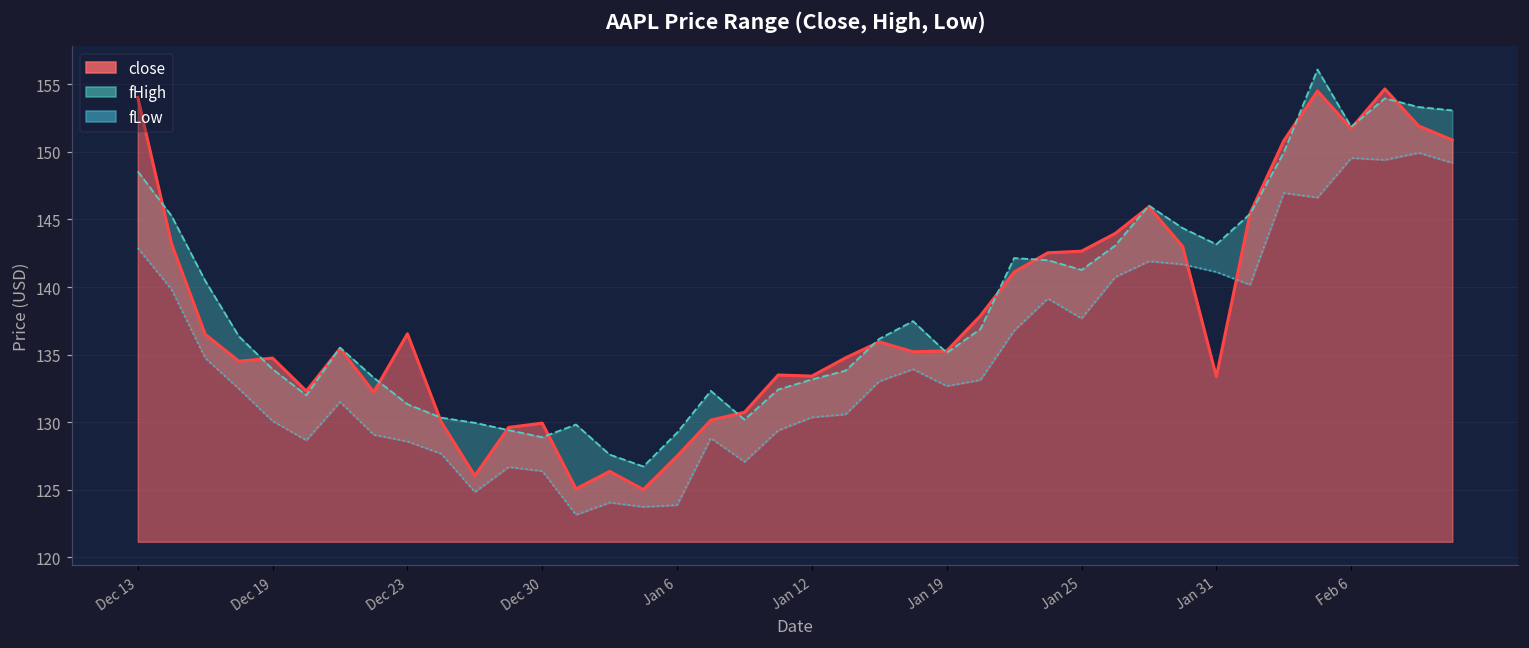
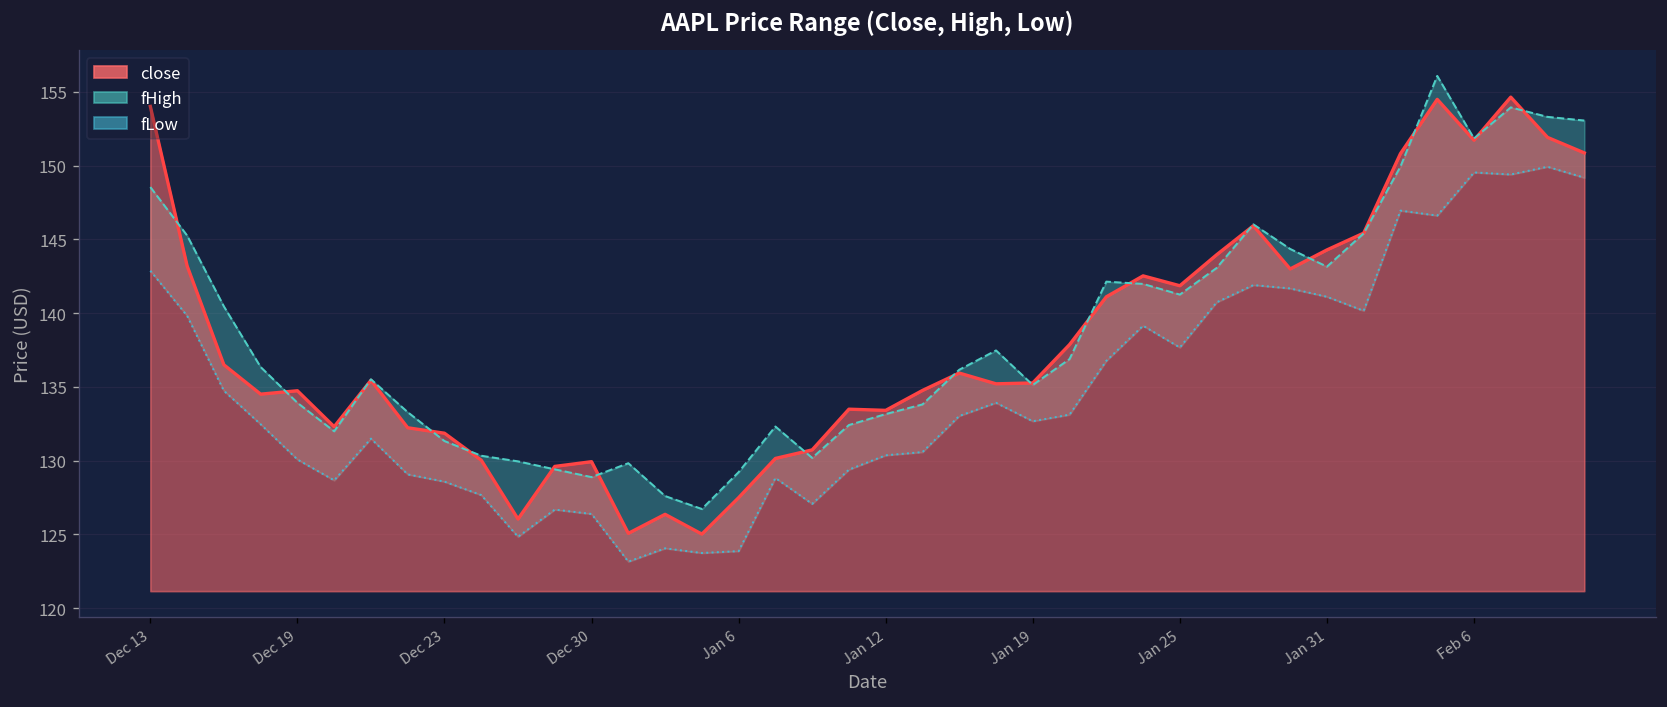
  {
    "close": {
      "Dec 19": 134.7,
-     "Dec 23": 136.5,
+     "Dec 23": 131.9,
      "Dec 30": 129.9,
      "Jan 6": 127.5,
      "Jan 12": 133.4,
-     "Jan 25": 142.7,
-     "Jan 31": 133.4
+     "Jan 25": 141.9,
+     "Jan 31": 144.3
    }
  }
